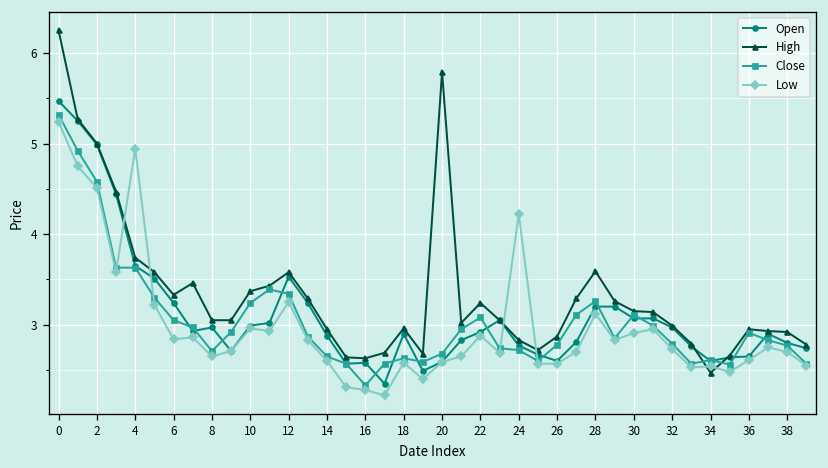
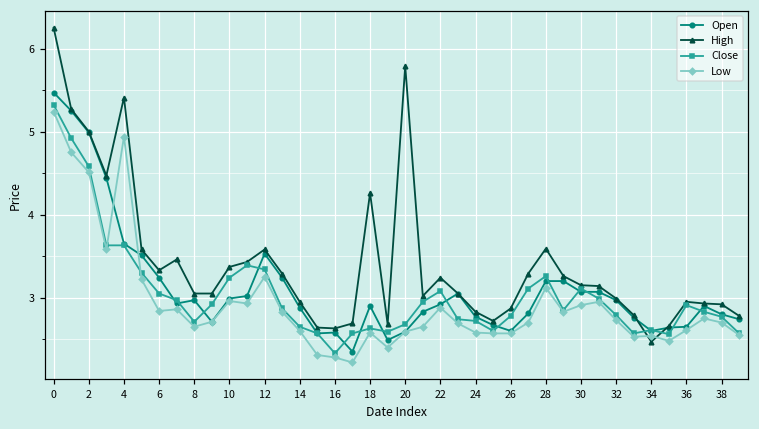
  {
    "High": {
      "0": 6.3,
-     "4": 3.7,
+     "4": 5.4,
      "6": 3.3,
      "8": 3.1,
      "10": 3.4,
      "12": 3.6,
      "14": 3.0,
      "16": 2.6,
-     "18": 3.0,
+     "18": 4.3,
      "20": 5.8,
      "22": 3.2,
      "24": 2.8,
      "26": 2.9,
      "28": 3.6,
      "30": 3.2,
      "34": 2.5,
      "36": 3.0,
      "38": 2.9
    },
    "Low": {
      "0": 5.2,
      "2": 4.5,
      "4": 4.9,
      "6": 2.8,
      "8": 2.7,
      "12": 3.3,
      "14": 2.6,
      "16": 2.3,
      "18": 2.6,
      "22": 2.9,
-     "24": 4.2,
+     "24": 2.6,
      "28": 3.1,
      "30": 2.9,
      "32": 2.7,
      "34": 2.5,
      "36": 2.6,
      "38": 2.7
    }
  }
